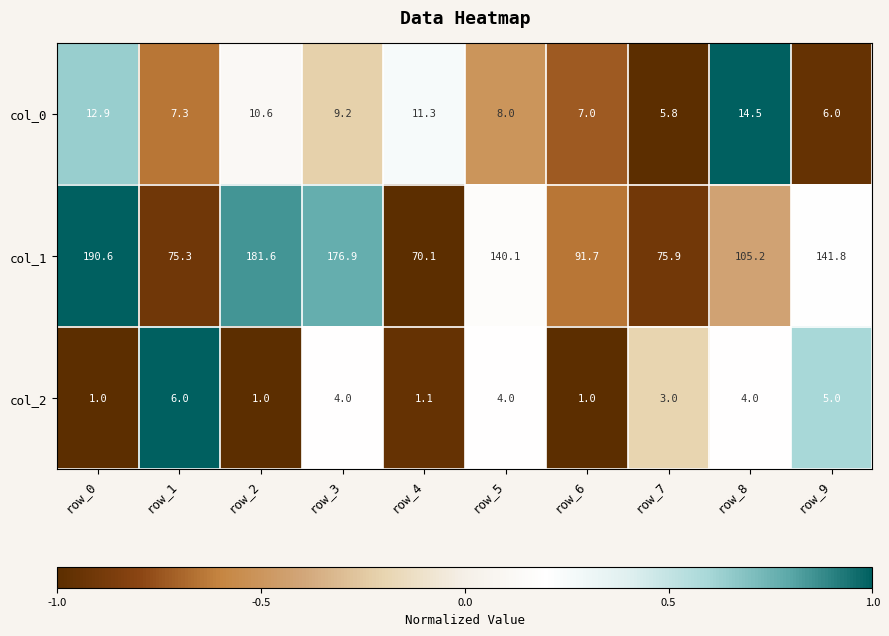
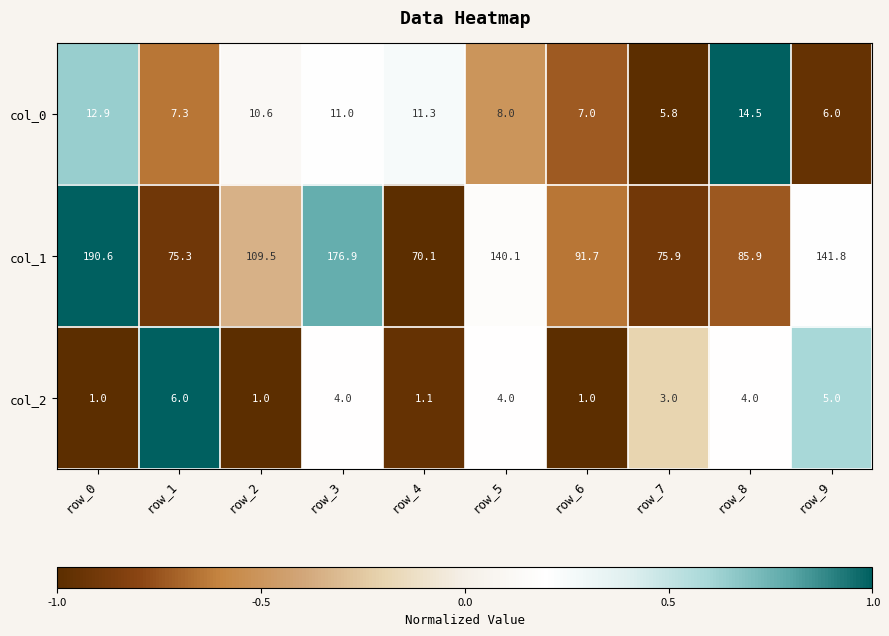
  {
    "col_0": {
      "row_0": 12.9,
      "row_1": 7.3,
      "row_2": 10.6,
-     "row_3": 9.2,
+     "row_3": 11.0,
      "row_4": 11.3,
      "row_5": 8.0,
      "row_6": 7.0,
      "row_7": 5.8,
      "row_8": 14.5,
      "row_9": 6.0
    },
    "col_1": {
      "row_0": 190.6,
      "row_1": 75.3,
-     "row_2": 181.6,
+     "row_2": 109.5,
      "row_3": 176.9,
      "row_4": 70.1,
      "row_5": 140.1,
      "row_6": 91.7,
      "row_7": 75.9,
-     "row_8": 105.2,
+     "row_8": 85.9,
      "row_9": 141.8
    },
    "col_2": {
      "row_0": 1.0,
      "row_1": 6.0,
      "row_2": 1.0,
      "row_3": 4.0,
      "row_4": 1.1,
      "row_5": 4.0,
      "row_6": 1.0,
      "row_7": 3.0,
      "row_8": 4.0,
      "row_9": 5.0
    }
  }
